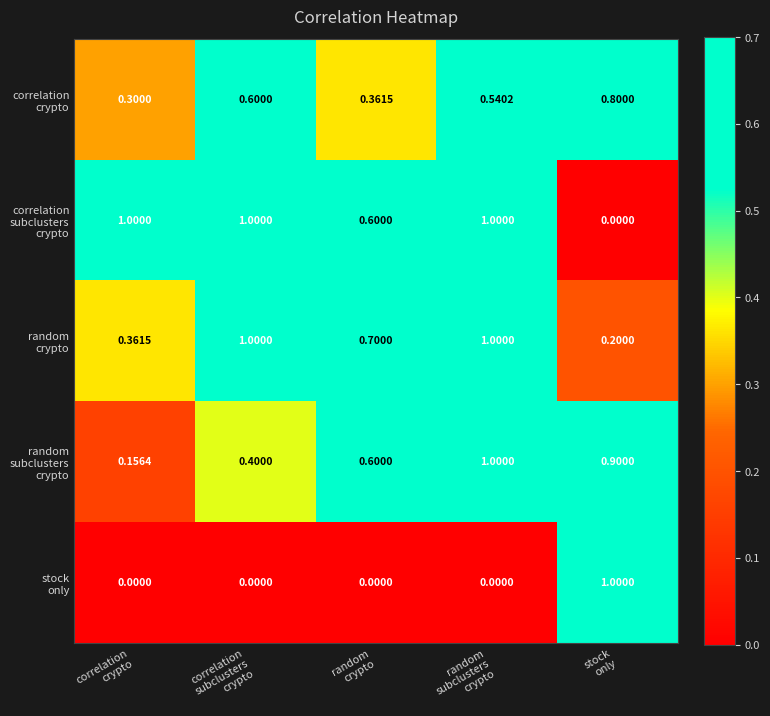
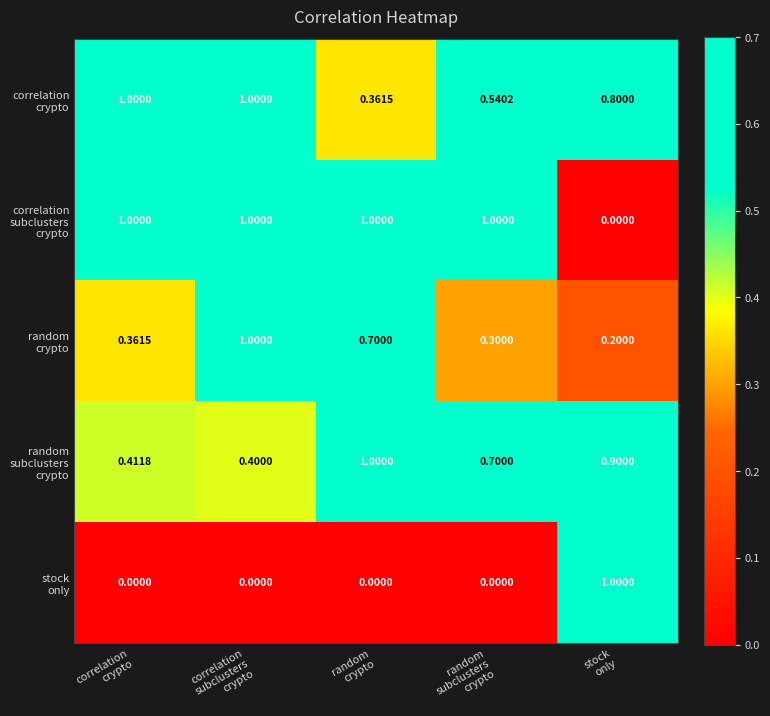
  {
    "correlation crypto": {
-     "correlation crypto": 0.3000,
-     "correlation subclusters crypto": 0.6000,
+     "correlation crypto": 1.0000,
+     "correlation subclusters crypto": 1.0000,
      "random crypto": 0.3615,
      "random subclusters crypto": 0.5402,
      "stock only": 0.8000
    },
    "correlation subclusters crypto": {
      "correlation crypto": 1.0000,
      "correlation subclusters crypto": 1.0000,
-     "random crypto": 0.6000,
+     "random crypto": 1.0000,
      "random subclusters crypto": 1.0000,
      "stock only": 0.0000
    },
    "random crypto": {
      "correlation crypto": 0.3615,
      "correlation subclusters crypto": 1.0000,
      "random crypto": 0.7000,
-     "random subclusters crypto": 1.0000,
+     "random subclusters crypto": 0.3000,
      "stock only": 0.2000
    },
    "random subclusters crypto": {
-     "correlation crypto": 0.1564,
+     "correlation crypto": 0.4118,
      "correlation subclusters crypto": 0.4000,
-     "random crypto": 0.6000,
-     "random subclusters crypto": 1.0000,
+     "random crypto": 1.0000,
+     "random subclusters crypto": 0.7000,
      "stock only": 0.9000
    },
    "stock only": {
      "correlation crypto": 0.0000,
      "correlation subclusters crypto": 0.0000,
      "random crypto": 0.0000,
      "random subclusters crypto": 0.0000,
      "stock only": 1.0000
    }
  }
